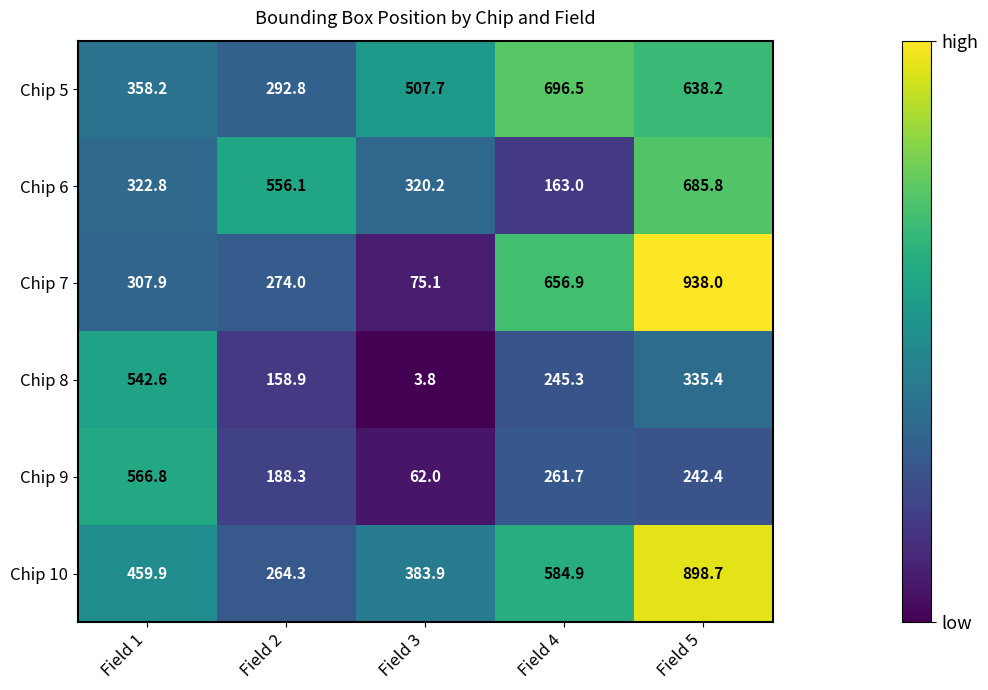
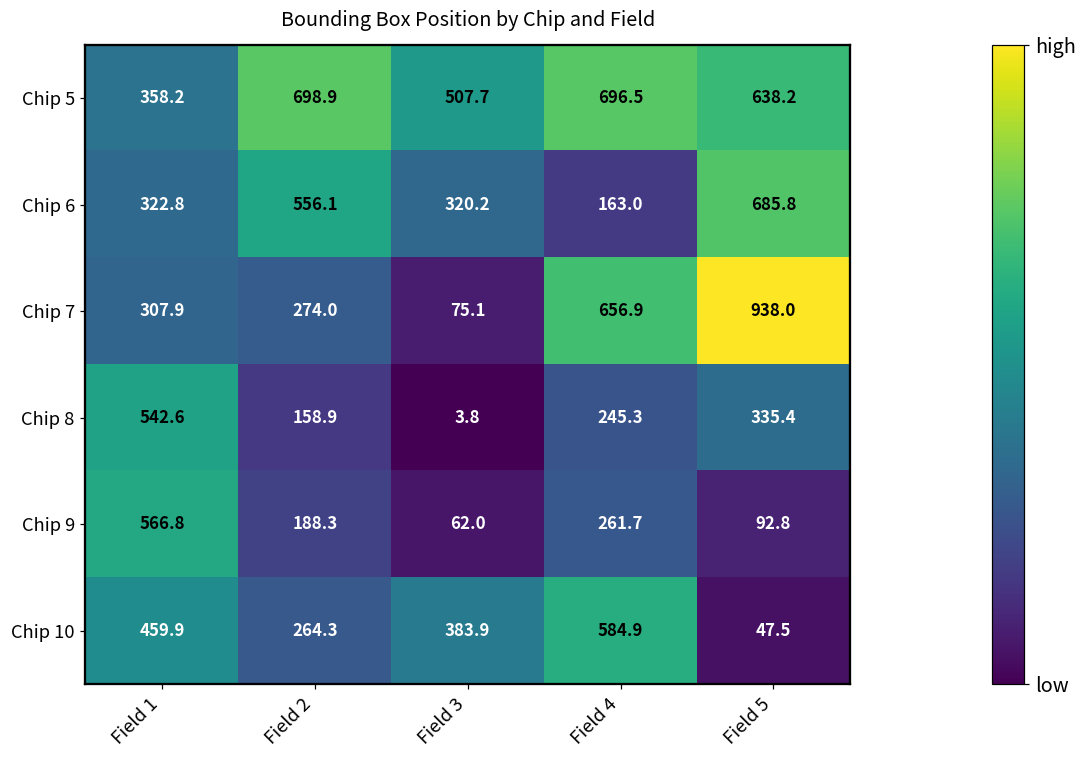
  {
    "Chip 5": {
      "Field 1": 358.2,
-     "Field 2": 292.8,
+     "Field 2": 698.9,
      "Field 3": 507.7,
      "Field 4": 696.5,
      "Field 5": 638.2
    },
    "Chip 6": {
      "Field 1": 322.8,
      "Field 2": 556.1,
      "Field 3": 320.2,
      "Field 4": 163.0,
      "Field 5": 685.8
    },
    "Chip 7": {
      "Field 1": 307.9,
      "Field 2": 274.0,
      "Field 3": 75.1,
      "Field 4": 656.9,
      "Field 5": 938.0
    },
    "Chip 8": {
      "Field 1": 542.6,
      "Field 2": 158.9,
      "Field 3": 3.8,
      "Field 4": 245.3,
      "Field 5": 335.4
    },
    "Chip 9": {
      "Field 1": 566.8,
      "Field 2": 188.3,
      "Field 3": 62.0,
      "Field 4": 261.7,
-     "Field 5": 242.4
+     "Field 5": 92.8
    },
    "Chip 10": {
      "Field 1": 459.9,
      "Field 2": 264.3,
      "Field 3": 383.9,
      "Field 4": 584.9,
-     "Field 5": 898.7
+     "Field 5": 47.5
    }
  }
